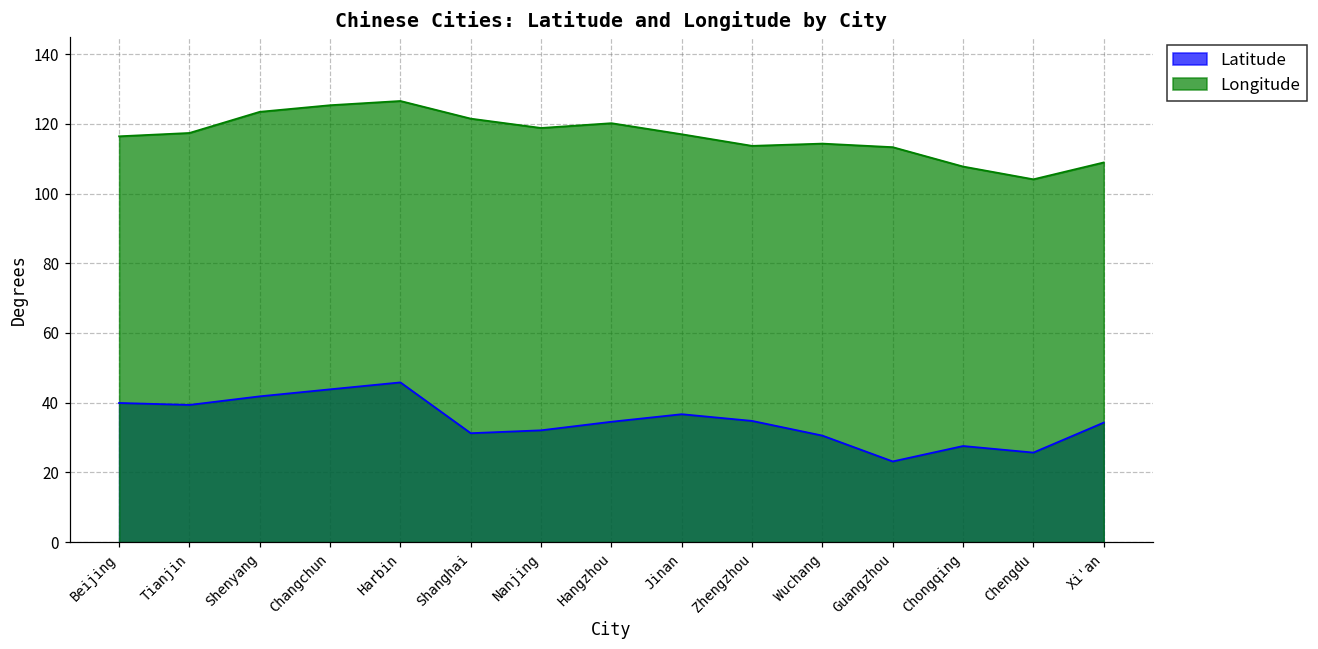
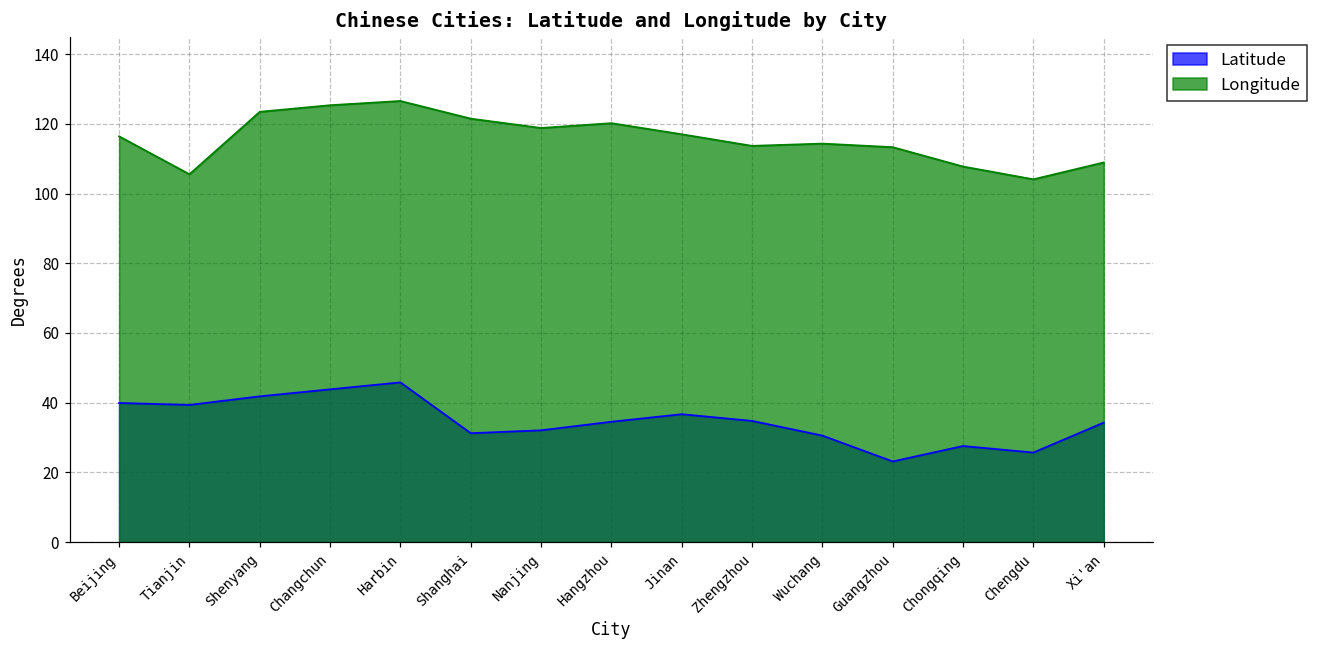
  {
    "Latitude": {
      "Beijing": 40,
      "Tianjin": 39,
      "Shenyang": 42,
      "Changchun": 44,
      "Harbin": 46,
      "Shanghai": 31,
      "Nanjing": 32,
      "Hangzhou": 35,
      "Jinan": 37,
      "Zhengzhou": 35,
      "Wuchang": 31,
      "Guangzhou": 23,
      "Chongqing": 28,
      "Chengdu": 26,
      "Xi'an": 34
    },
    "Longitude": {
      "Beijing": 116,
-     "Tianjin": 117,
+     "Tianjin": 106,
      "Shenyang": 123,
      "Changchun": 125,
      "Harbin": 127,
      "Shanghai": 121,
      "Nanjing": 119,
      "Hangzhou": 120,
      "Jinan": 117,
      "Zhengzhou": 114,
      "Wuchang": 114,
      "Guangzhou": 113,
      "Chongqing": 108,
      "Chengdu": 104,
      "Xi'an": 109
    }
  }
